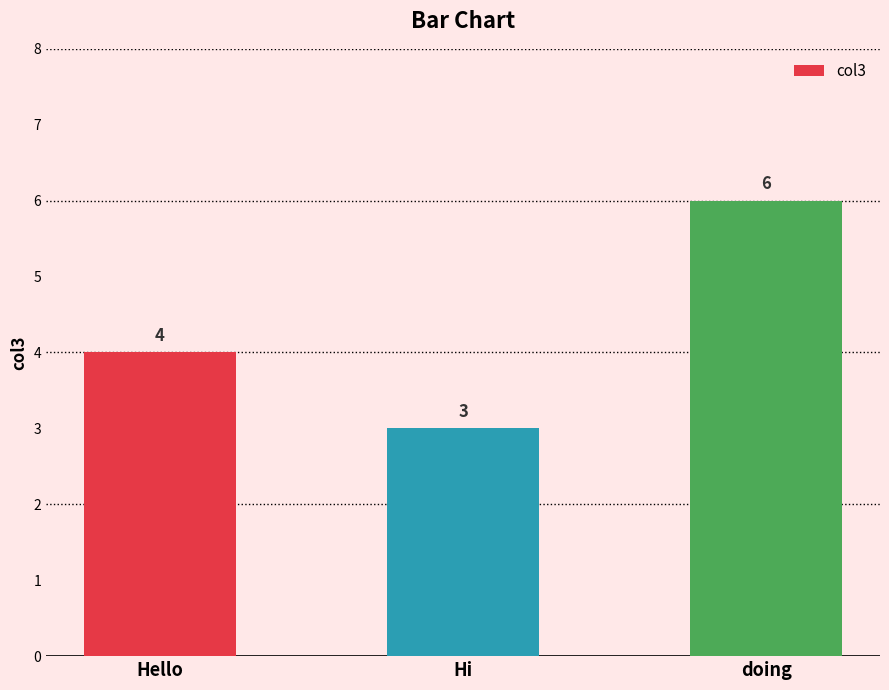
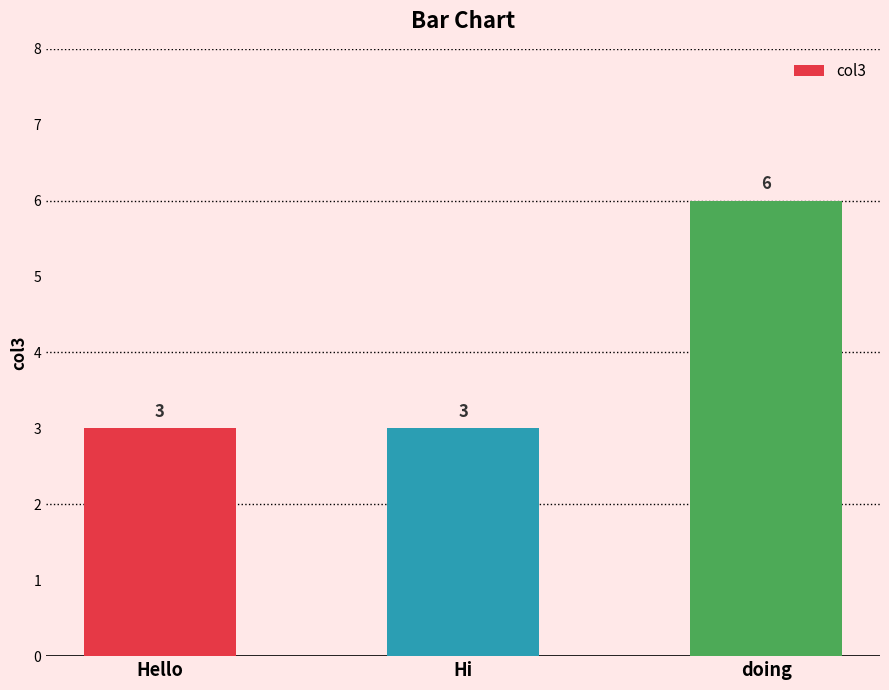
  {
-   "Hello": 4,
+   "Hello": 3,
    "Hi": 3,
    "doing": 6
  }
